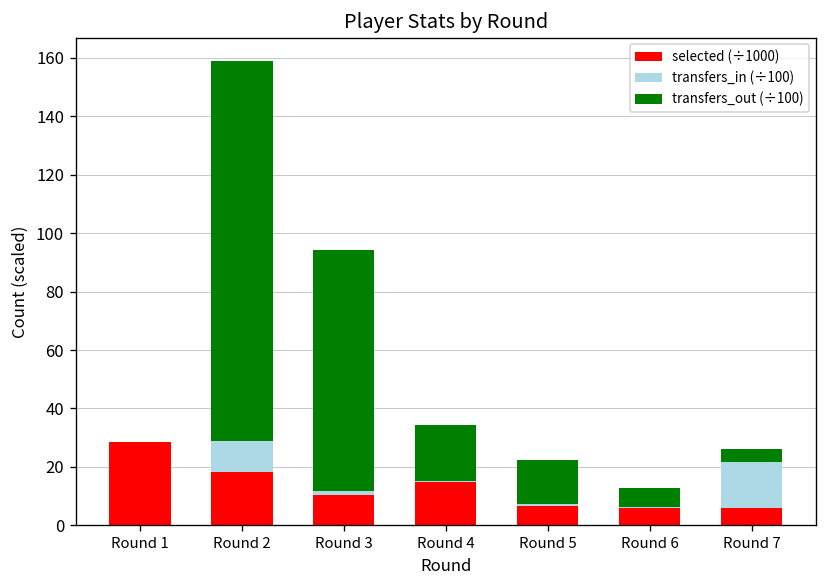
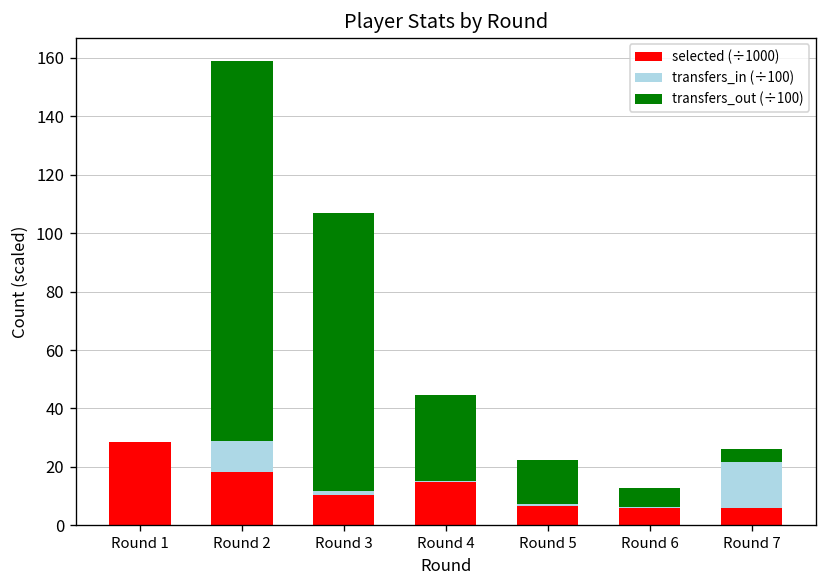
  {
    "selected (÷1000)": {
      "Round 1": 29,
      "Round 2": 18,
      "Round 3": 10,
      "Round 4": 15,
      "Round 5": 7,
      "Round 6": 6,
      "Round 7": 6
    },
    "transfers_in (÷100)": {
      "Round 1": 0,
      "Round 2": 11,
      "Round 3": 1,
      "Round 7": 16
    },
    "transfers_out (÷100)": {
      "Round 1": 0,
      "Round 2": 130,
-     "Round 3": 82,
-     "Round 4": 19,
+     "Round 3": 95,
+     "Round 4": 29,
      "Round 5": 15,
      "Round 6": 6,
      "Round 7": 4
    }
  }
